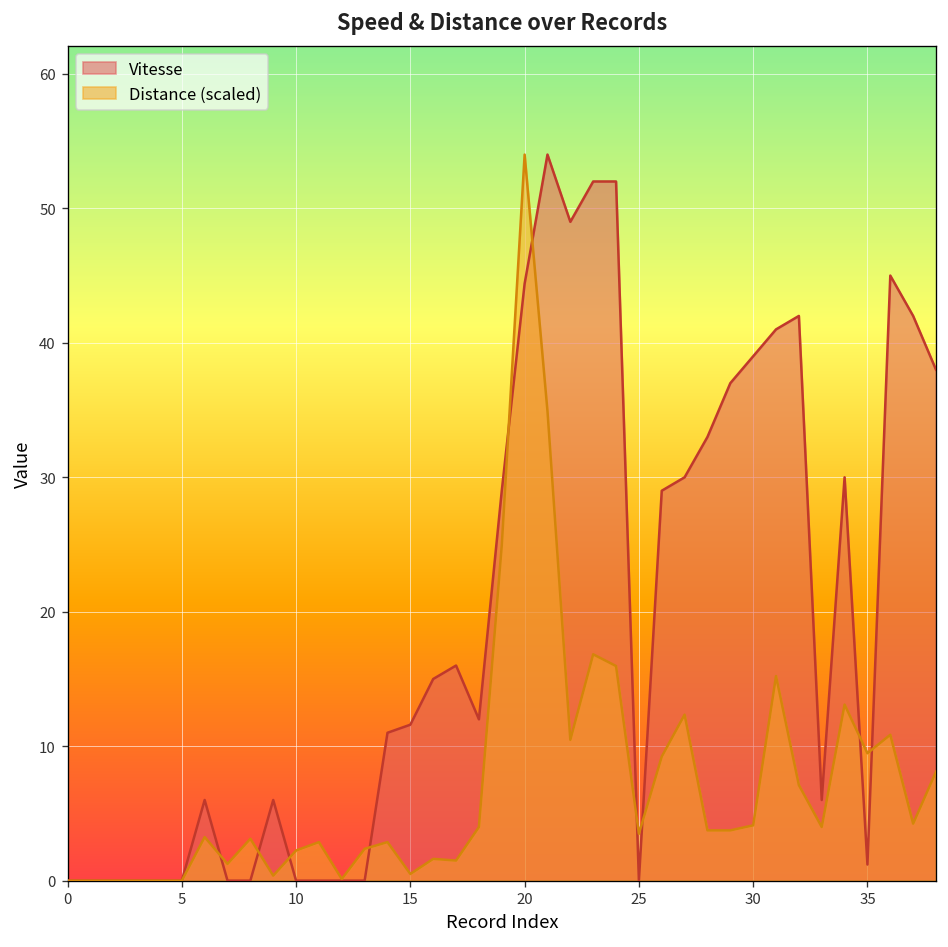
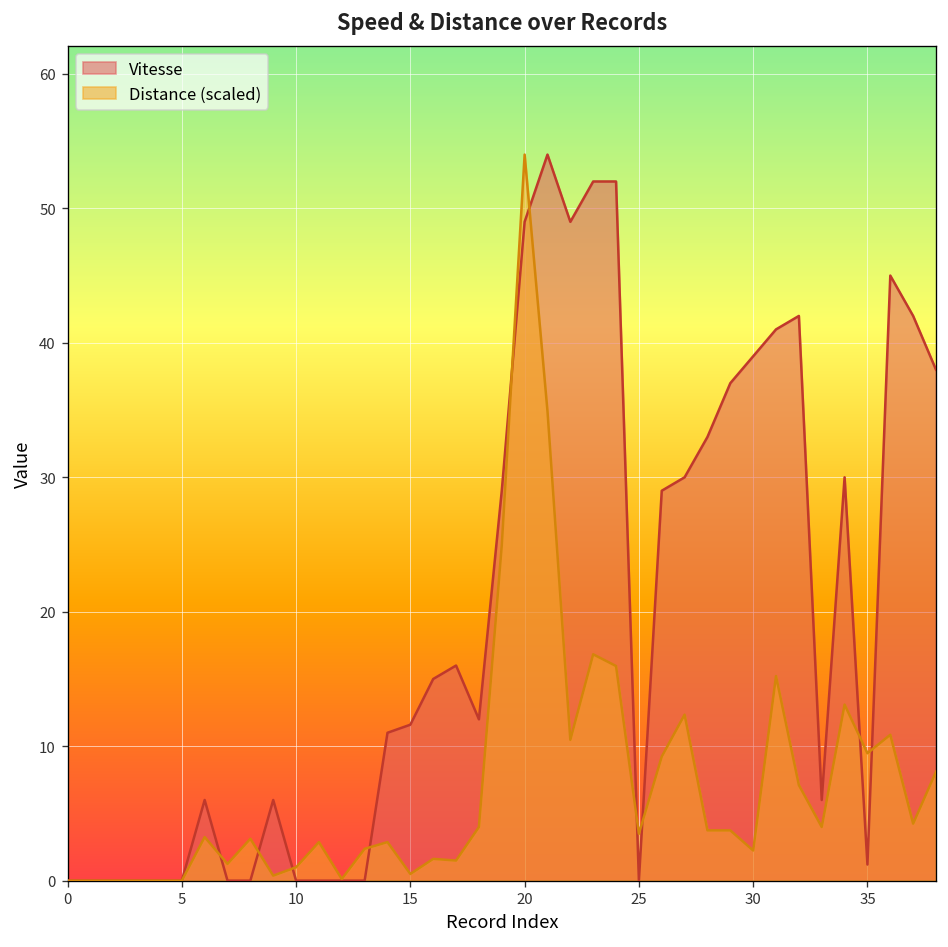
  {
    "Vitesse": {
      "10": 0.0,
      "15": 11.6,
-     "20": 44.4,
+     "20": 49.0,
      "25": 0.0,
      "30": 39.0,
      "35": 1.2
    },
    "Distance (scaled)": {
-     "10": 2.2,
+     "10": 1.0,
      "15": 0.5,
      "20": 54.0,
      "25": 3.5,
-     "30": 4.1,
+     "30": 2.2,
      "35": 9.5
    }
  }
